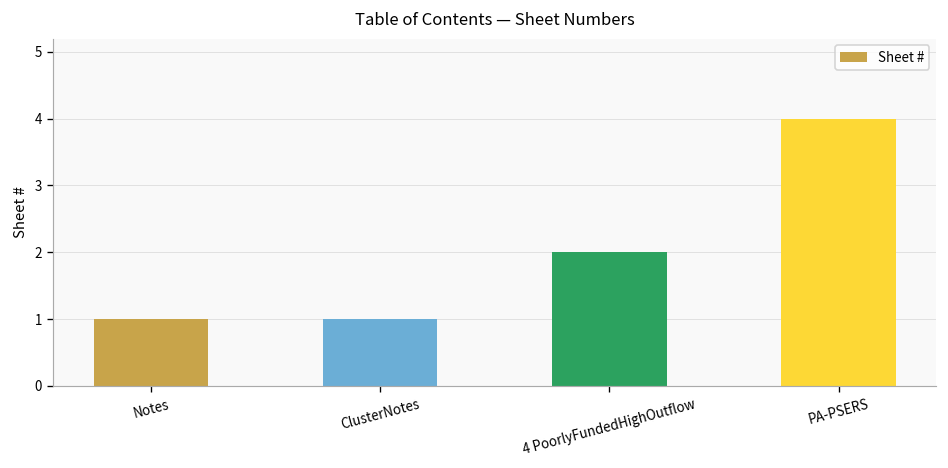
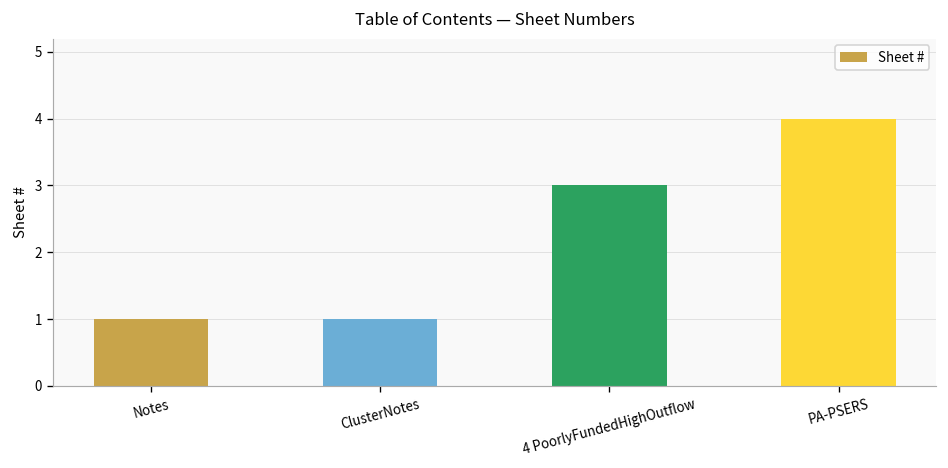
  {
    "Notes": 1,
    "ClusterNotes": 1,
-   "4 PoorlyFundedHighOutflow": 2,
+   "4 PoorlyFundedHighOutflow": 3,
    "PA-PSERS": 4
  }
